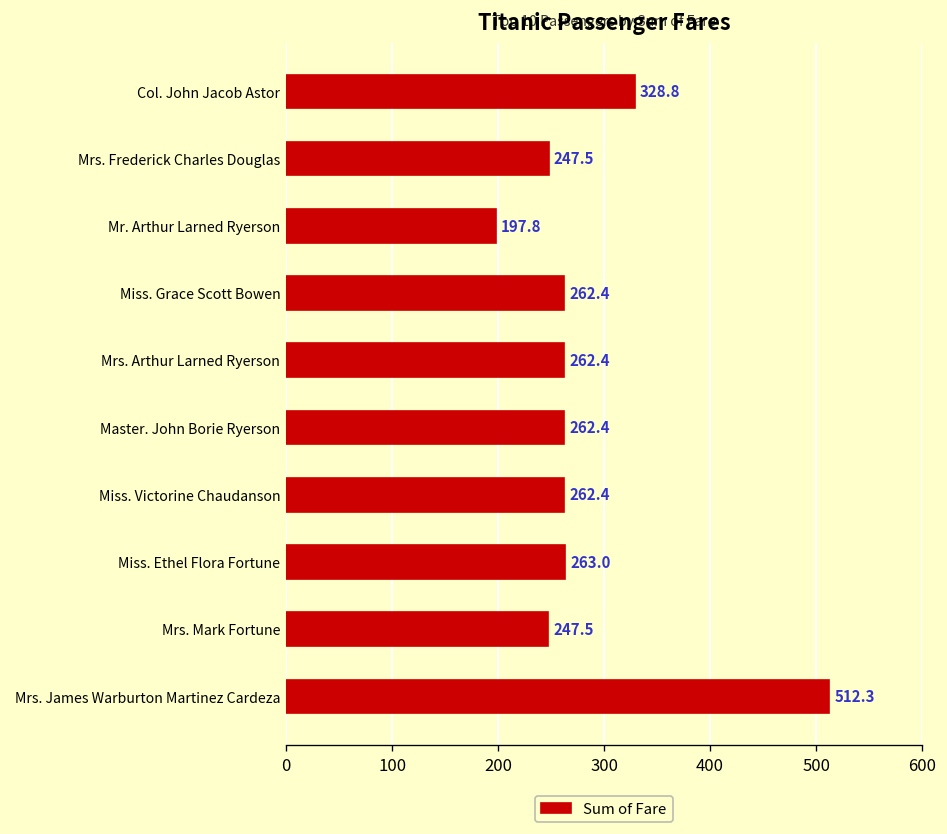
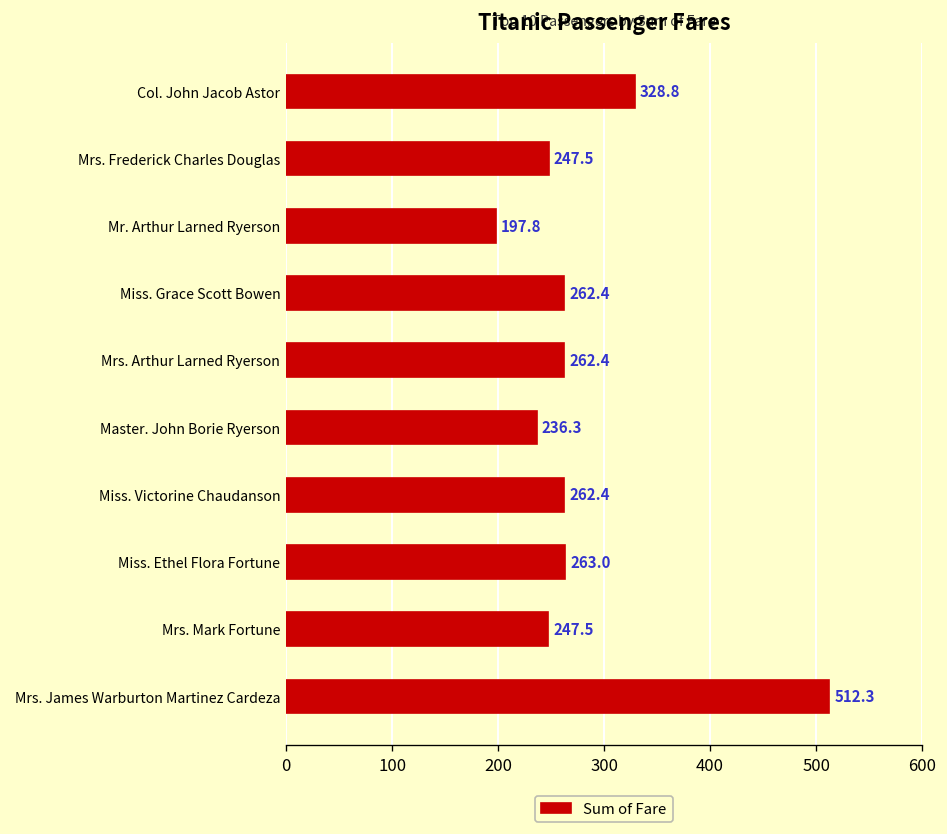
  {
    "Col. John Jacob Astor": 328.8,
    "Mrs. Frederick Charles Douglas": 247.5,
    "Mr. Arthur Larned Ryerson": 197.8,
    "Miss. Grace Scott Bowen": 262.4,
    "Mrs. Arthur Larned Ryerson": 262.4,
-   "Master. John Borie Ryerson": 262.4,
+   "Master. John Borie Ryerson": 236.3,
    "Miss. Victorine Chaudanson": 262.4,
    "Miss. Ethel Flora Fortune": 263.0,
    "Mrs. Mark Fortune": 247.5,
    "Mrs. James Warburton Martinez Cardeza": 512.3
  }
